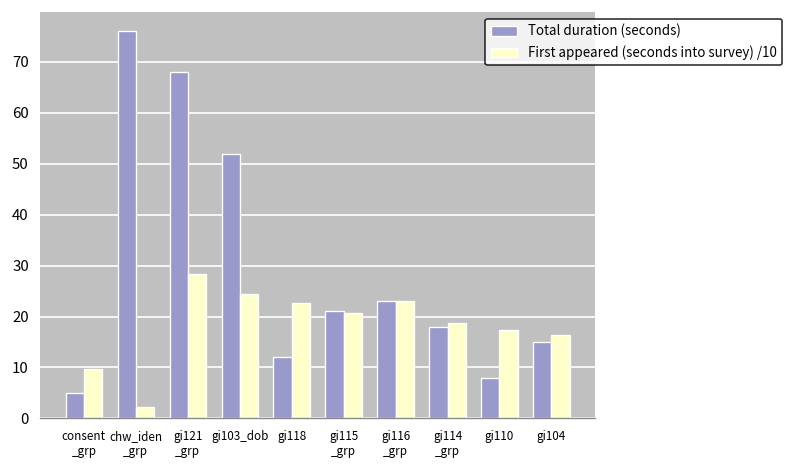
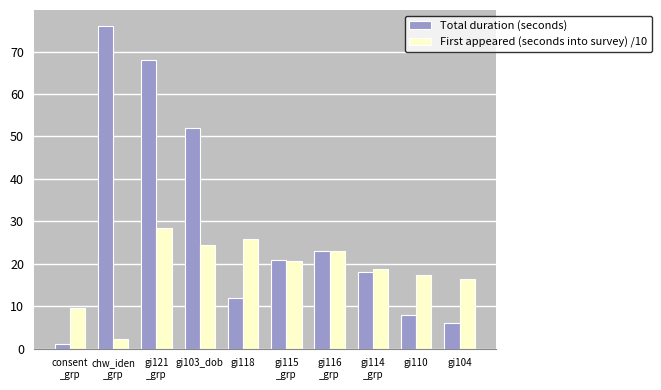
  {
    "Total duration (seconds)": {
-     "consent _grp": 5,
+     "consent _grp": 1,
      "chw_iden _grp": 76,
      "gi121 _grp": 68,
      "gi103_dob": 52,
      "gi118": 12,
      "gi115 _grp": 21,
      "gi116 _grp": 23,
      "gi114 _grp": 18,
      "gi110": 8,
-     "gi104": 15
+     "gi104": 6
    },
    "First appeared (seconds into survey) /10": {
      "consent _grp": 10,
      "chw_iden _grp": 2,
      "gi121 _grp": 28,
      "gi103_dob": 25,
-     "gi118": 23,
+     "gi118": 26,
      "gi115 _grp": 21,
      "gi116 _grp": 23,
      "gi114 _grp": 19,
      "gi110": 17,
      "gi104": 16
    }
  }
